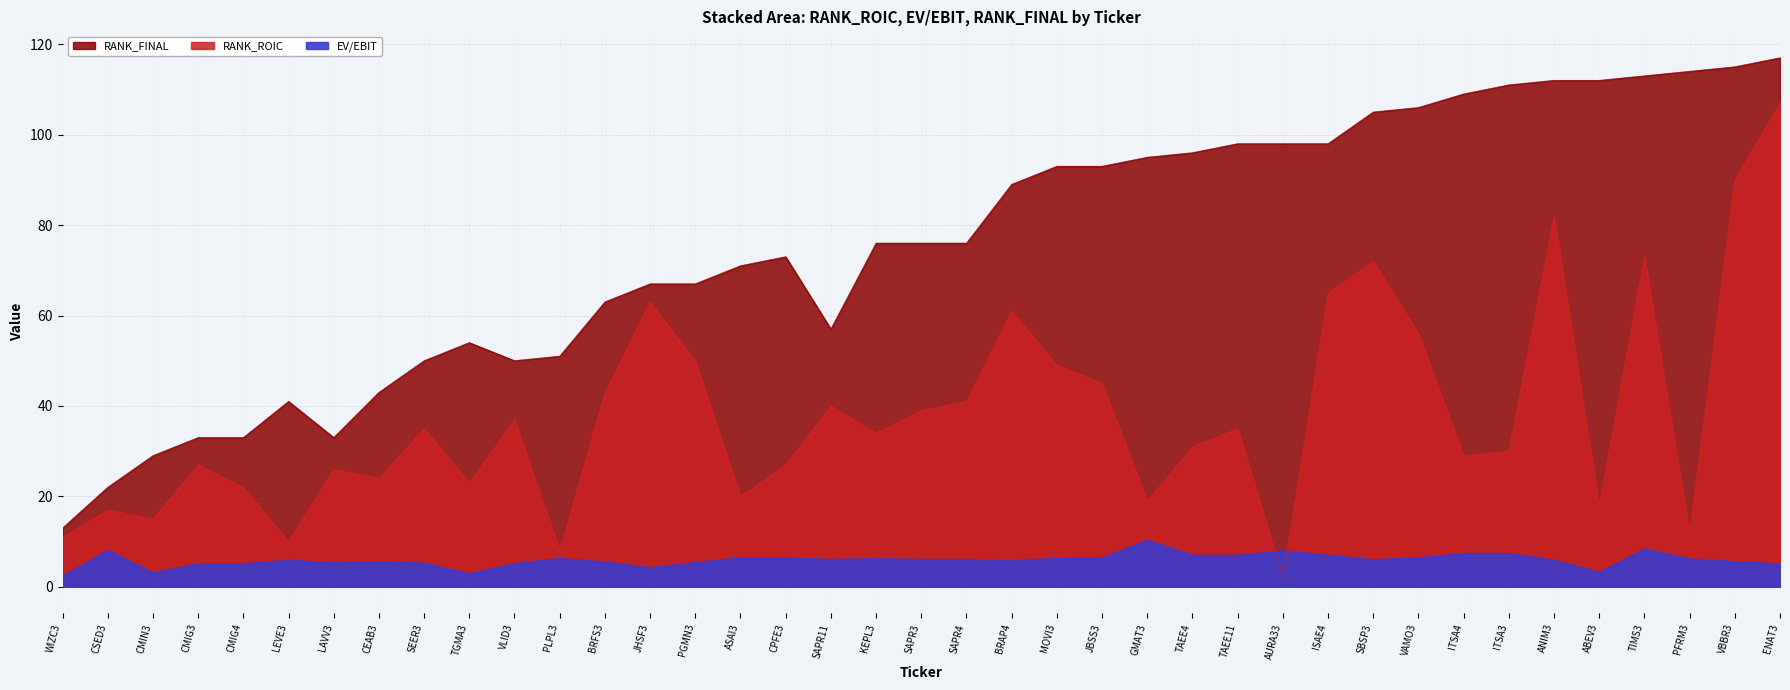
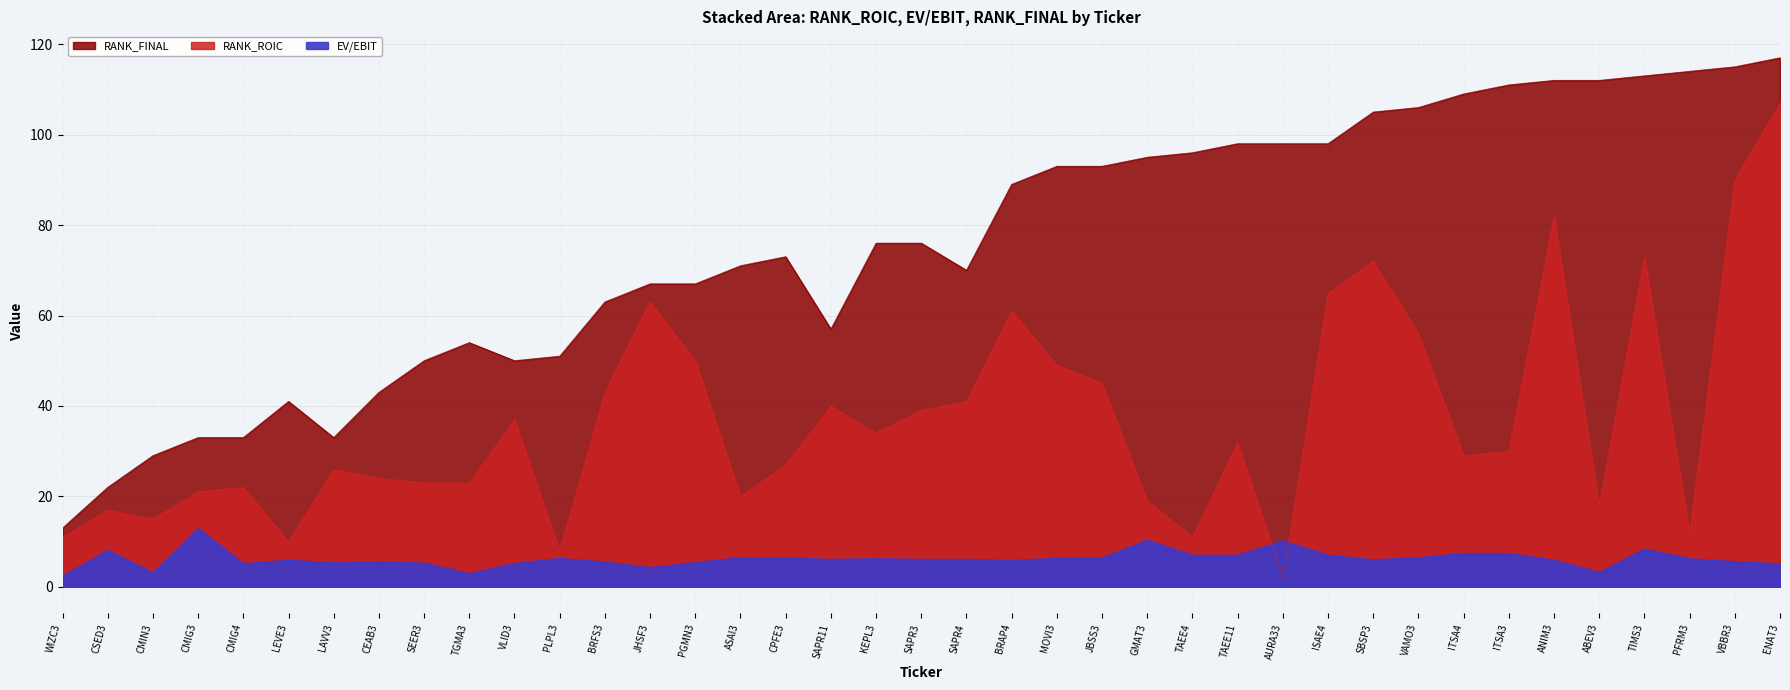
  {
    "RANK_FINAL": {
      "WIZC3": 13,
      "CSED3": 22,
      "CMIN3": 29,
      "CMIG3": 33,
      "CMIG4": 33,
      "LEVE3": 41,
      "LAVV3": 33,
      "CEAB3": 43,
      "SEER3": 50,
      "TGMA3": 54,
      "VLID3": 50,
      "PLPL3": 51,
      "BRFS3": 63,
      "JHSF3": 67,
      "PGMN3": 67,
      "ASAI3": 71,
      "CPFE3": 73,
      "SAPR11": 57,
      "KEPL3": 76,
      "SAPR3": 76,
-     "SAPR4": 76,
+     "SAPR4": 70,
      "BRAP4": 89,
      "MOVI3": 93,
      "JBSS3": 93,
      "GMAT3": 95,
      "TAEE4": 96,
      "TAEE11": 98,
      "AURA33": 98,
      "ISAE4": 98,
      "SBSP3": 105,
      "VAMO3": 106,
      "ITSA4": 109,
      "ITSA3": 111,
      "ANIM3": 112,
      "ABEV3": 112,
      "TIMS3": 113,
      "PFRM3": 114,
      "VBBR3": 115,
      "ENAT3": 117
    },
    "RANK_ROIC": {
      "WIZC3": 11,
      "CSED3": 17,
      "CMIN3": 15,
-     "CMIG3": 27,
+     "CMIG3": 21,
      "CMIG4": 22,
      "LEVE3": 10,
      "LAVV3": 26,
      "CEAB3": 24,
-     "SEER3": 35,
+     "SEER3": 23,
      "TGMA3": 23,
      "VLID3": 37,
      "PLPL3": 8,
      "BRFS3": 43,
      "JHSF3": 63,
      "PGMN3": 50,
      "ASAI3": 20,
      "CPFE3": 27,
      "SAPR11": 40,
      "KEPL3": 34,
      "SAPR3": 39,
      "SAPR4": 41,
      "BRAP4": 61,
      "MOVI3": 49,
      "JBSS3": 45,
      "GMAT3": 19,
-     "TAEE4": 31,
-     "TAEE11": 35,
+     "TAEE4": 11,
+     "TAEE11": 32,
      "AURA33": 2,
      "ISAE4": 65,
      "SBSP3": 72,
      "VAMO3": 56,
      "ITSA4": 29,
      "ITSA3": 30,
      "ANIM3": 82,
      "ABEV3": 18,
      "TIMS3": 73,
      "PFRM3": 12,
      "VBBR3": 90,
      "ENAT3": 107
    },
    "EV/EBIT": {
      "WIZC3": 2,
      "CSED3": 8,
      "CMIN3": 3,
-     "CMIG3": 5,
+     "CMIG3": 13,
      "CMIG4": 5,
      "LEVE3": 6,
      "LAVV3": 5,
      "CEAB3": 6,
      "SEER3": 5,
      "TGMA3": 3,
      "VLID3": 5,
      "PLPL3": 6,
      "BRFS3": 6,
      "JHSF3": 4,
      "PGMN3": 5,
      "ASAI3": 7,
      "CPFE3": 6,
      "SAPR11": 6,
      "KEPL3": 6,
      "SAPR3": 6,
      "SAPR4": 6,
      "BRAP4": 6,
      "MOVI3": 6,
      "JBSS3": 6,
      "GMAT3": 10,
      "TAEE4": 7,
      "TAEE11": 7,
-     "AURA33": 8,
+     "AURA33": 10,
      "ISAE4": 7,
      "SBSP3": 6,
      "VAMO3": 6,
      "ITSA4": 7,
      "ITSA3": 7,
      "ANIM3": 6,
      "ABEV3": 3,
      "TIMS3": 8,
      "PFRM3": 6,
      "VBBR3": 6,
      "ENAT3": 5
    }
  }
